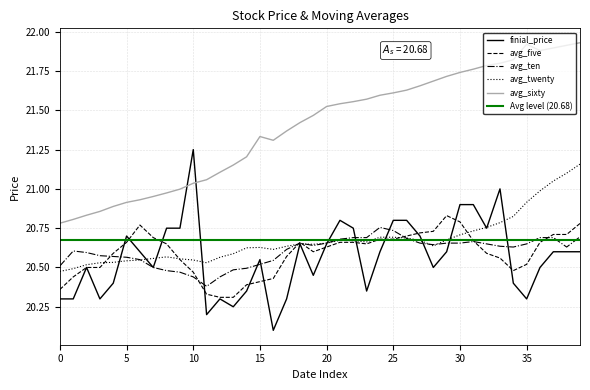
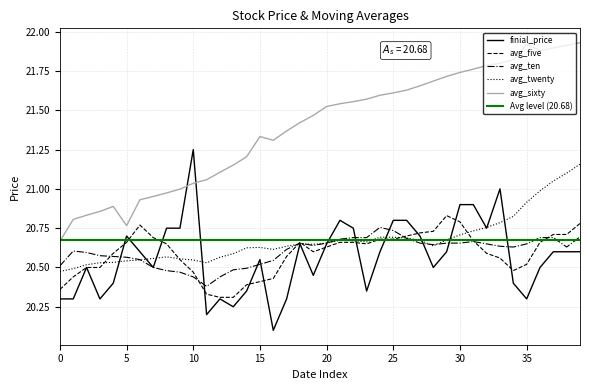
  {
    "avg_sixty": {
-     "0": 20.78,
-     "5": 20.91,
+     "0": 20.67,
+     "5": 20.77,
      "10": 21.04,
      "15": 21.33,
      "20": 21.52,
      "25": 21.61,
      "30": 21.74
    }
  }
